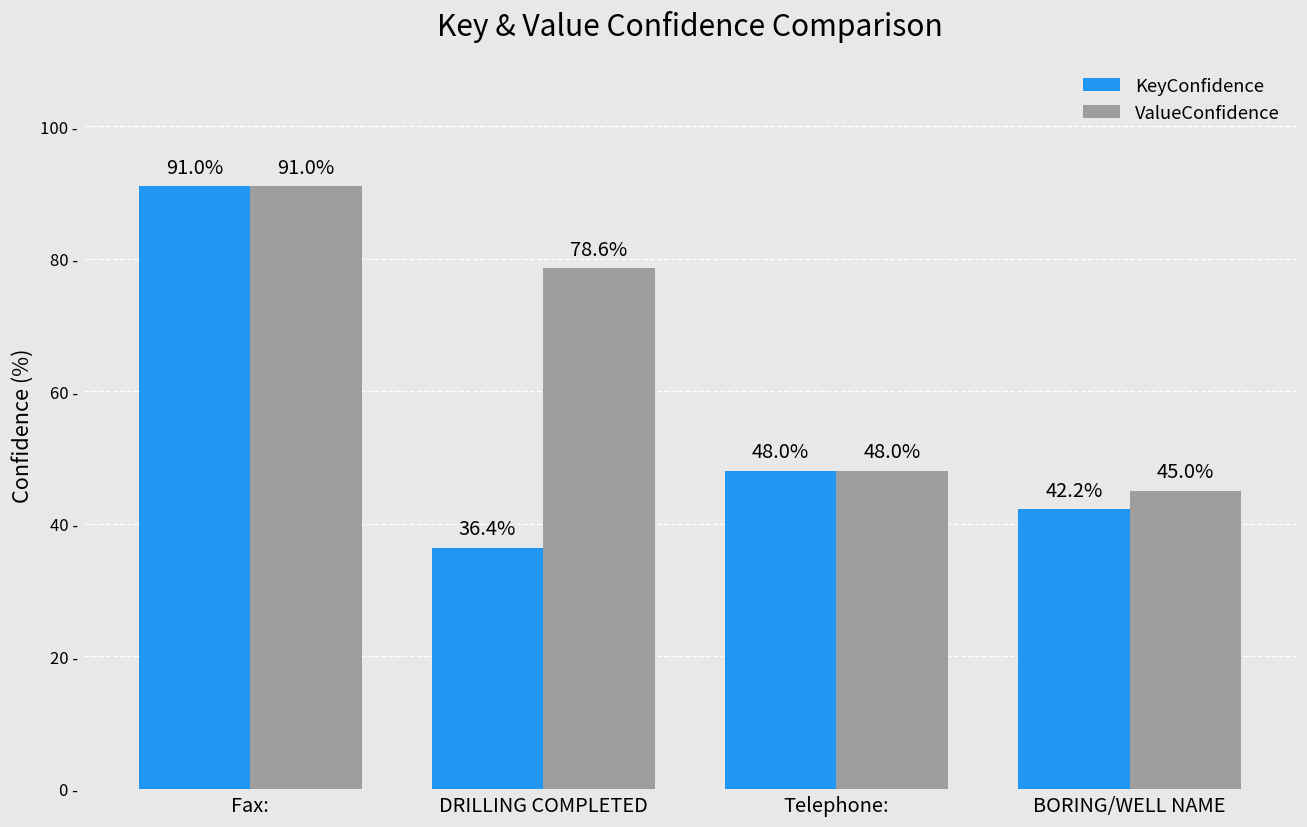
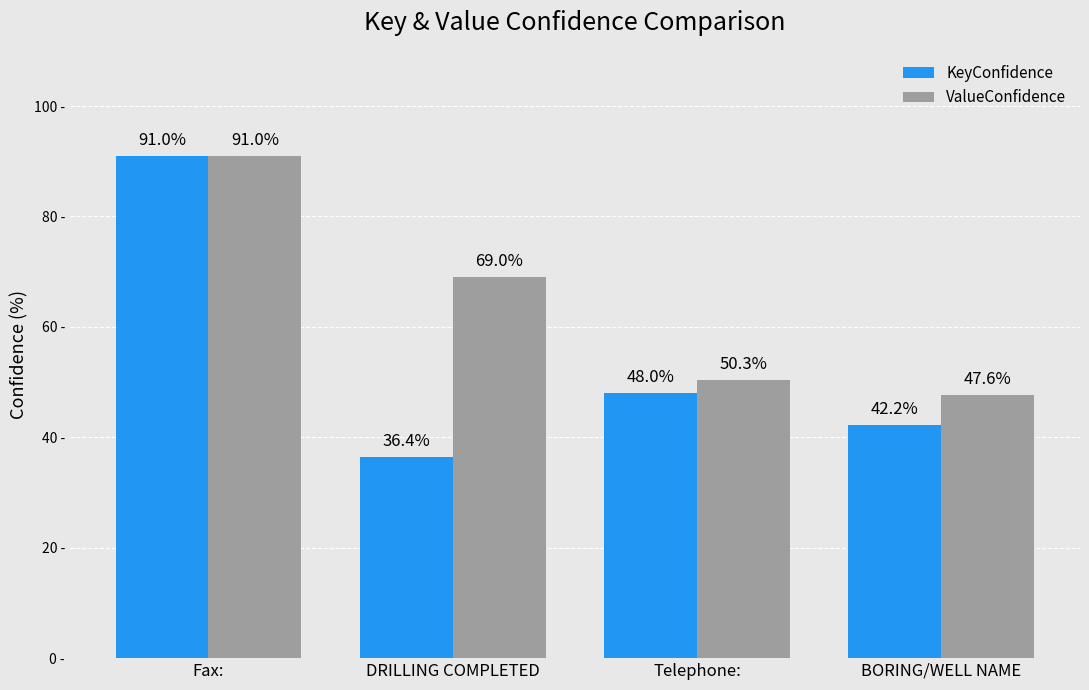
  {
    "KeyConfidence": {
      "Fax:": "91.0%",
      "DRILLING COMPLETED": "36.4%",
      "Telephone:": "48.0%",
      "BORING/WELL NAME": "42.2%"
    },
    "ValueConfidence": {
      "Fax:": "91.0%",
-     "DRILLING COMPLETED": "78.6%",
-     "Telephone:": "48.0%",
-     "BORING/WELL NAME": "45.0%"
+     "DRILLING COMPLETED": "69.0%",
+     "Telephone:": "50.3%",
+     "BORING/WELL NAME": "47.6%"
    }
  }
